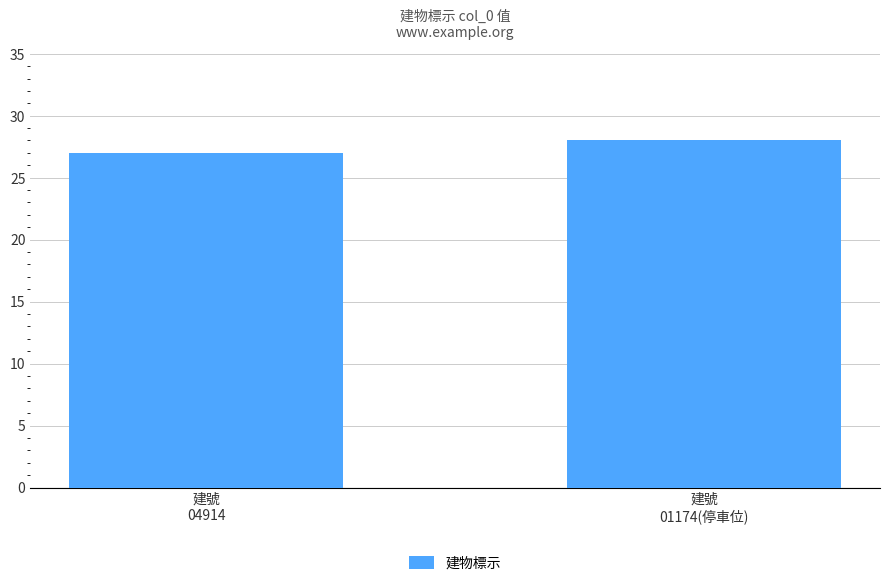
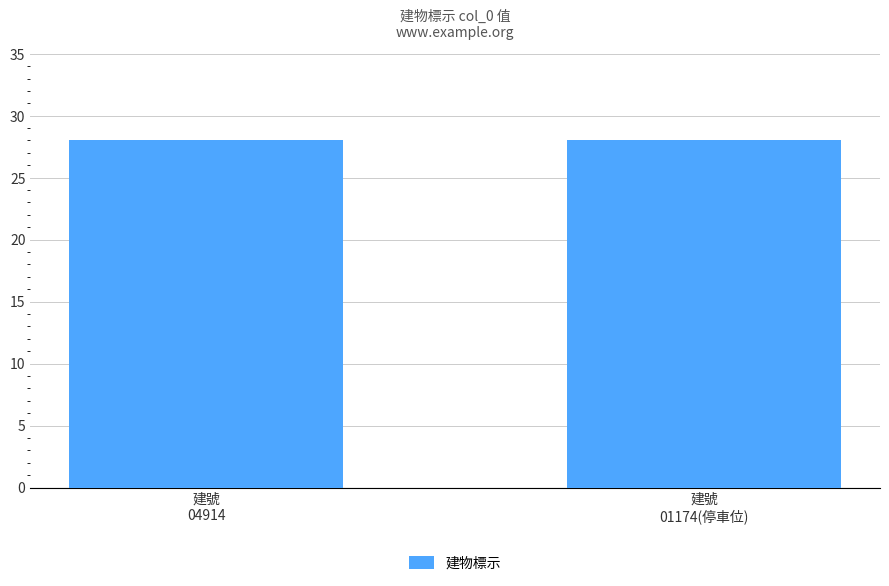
  {
-   "建號 04914": 27,
+   "建號 04914": 28,
    "建號 01174(停車位)": 28
  }
